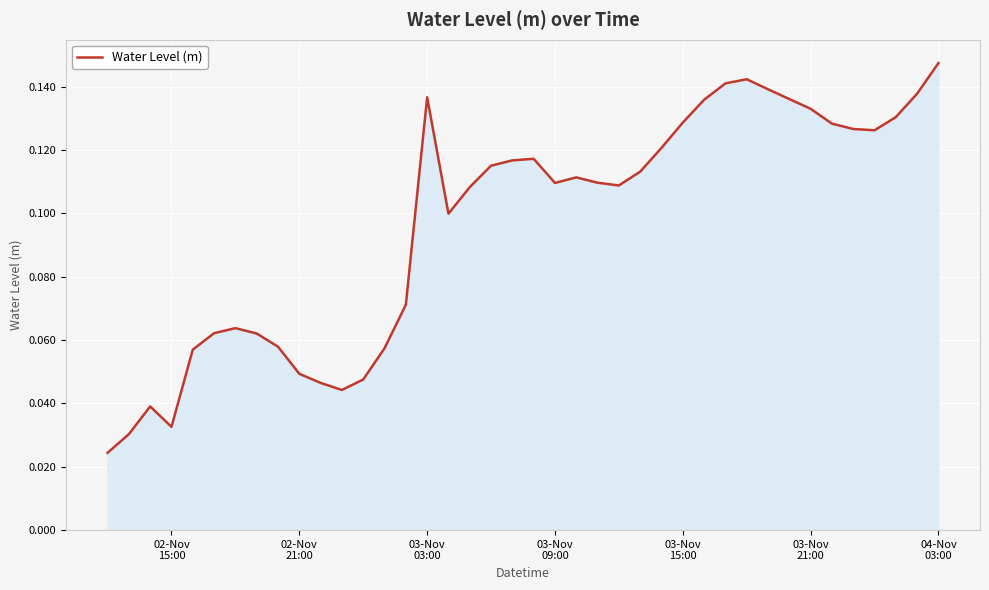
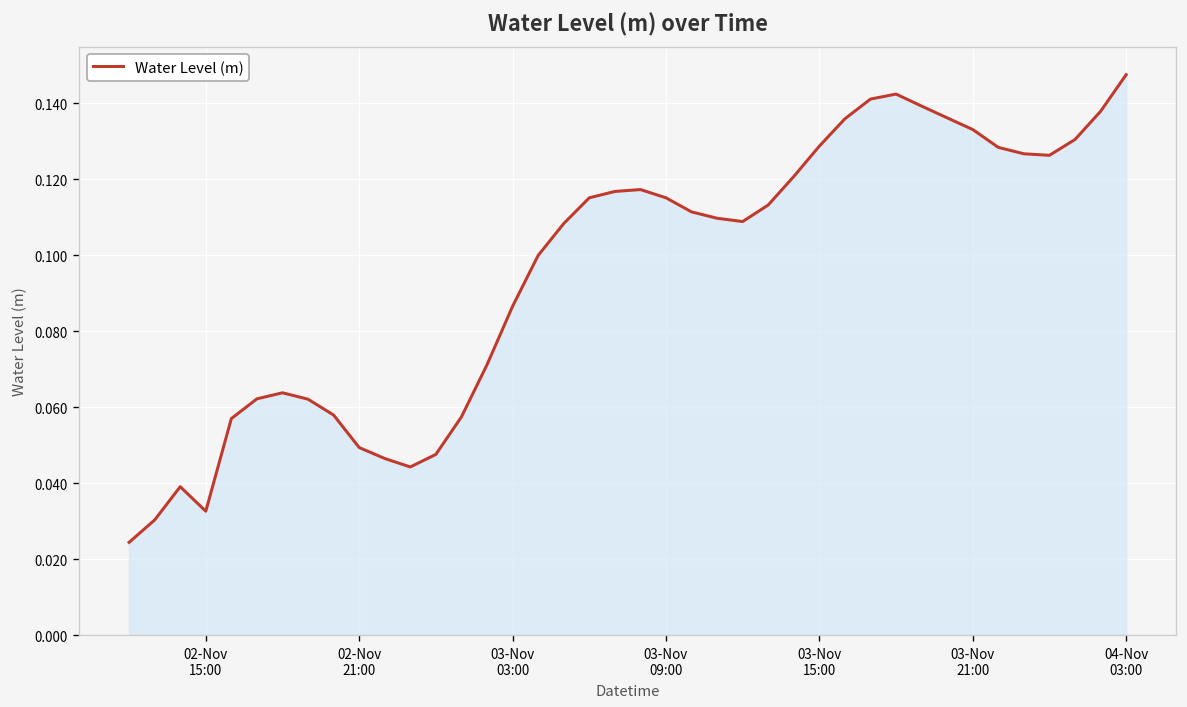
  {
    "02-Nov 15:00": 0.033,
    "02-Nov 21:00": 0.049,
-   "03-Nov 03:00": 0.137,
-   "03-Nov 09:00": 0.110,
+   "03-Nov 03:00": 0.087,
+   "03-Nov 09:00": 0.115,
    "03-Nov 15:00": 0.129,
    "03-Nov 21:00": 0.133,
    "04-Nov 03:00": 0.148
  }
